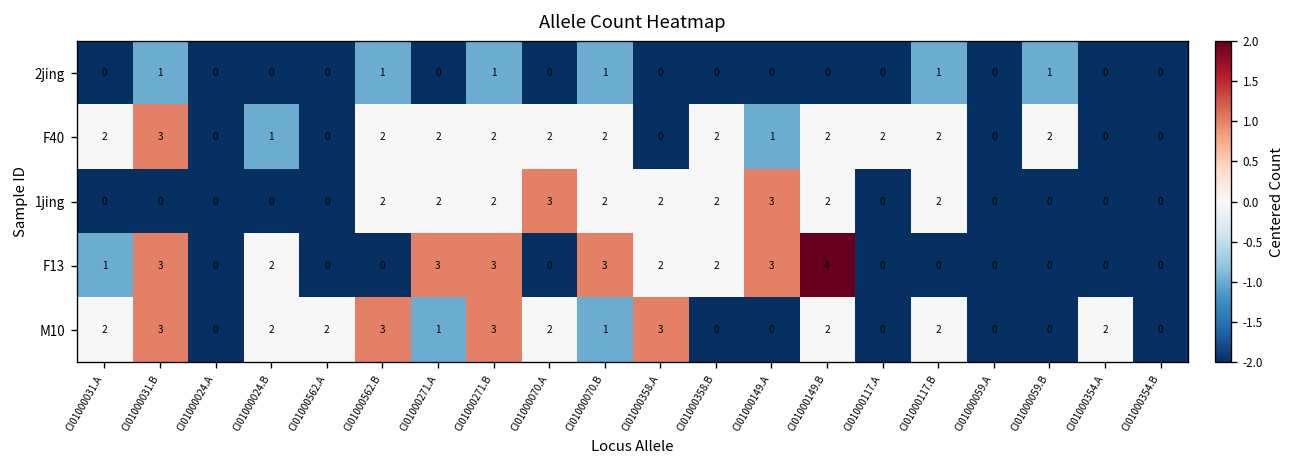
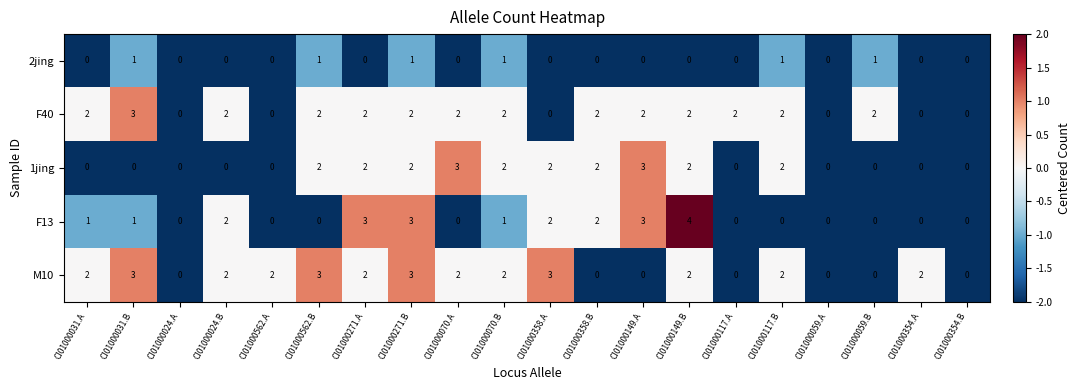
  {
    "2jing": {
      "CI01000031.A": 0,
      "CI01000031.B": 1,
      "CI01000024.A": 0,
      "CI01000024.B": 0,
      "CI01000562.A": 0,
      "CI01000562.B": 1,
      "CI01000271.A": 0,
      "CI01000271.B": 1,
      "CI01000070.A": 0,
      "CI01000070.B": 1,
      "CI01000358.A": 0,
      "CI01000358.B": 0,
      "CI01000149.A": 0,
      "CI01000149.B": 0,
      "CI01000117.A": 0,
      "CI01000117.B": 1,
      "CI01000059.A": 0,
      "CI01000059.B": 1,
      "CI01000354.A": 0,
      "CI01000354.B": 0
    },
    "F40": {
      "CI01000031.A": 2,
      "CI01000031.B": 3,
      "CI01000024.A": 0,
-     "CI01000024.B": 1,
+     "CI01000024.B": 2,
      "CI01000562.A": 0,
      "CI01000562.B": 2,
      "CI01000271.A": 2,
      "CI01000271.B": 2,
      "CI01000070.A": 2,
      "CI01000070.B": 2,
      "CI01000358.A": 0,
      "CI01000358.B": 2,
-     "CI01000149.A": 1,
+     "CI01000149.A": 2,
      "CI01000149.B": 2,
      "CI01000117.A": 2,
      "CI01000117.B": 2,
      "CI01000059.A": 0,
      "CI01000059.B": 2,
      "CI01000354.A": 0,
      "CI01000354.B": 0
    },
    "1jing": {
      "CI01000031.A": 0,
      "CI01000031.B": 0,
      "CI01000024.A": 0,
      "CI01000024.B": 0,
      "CI01000562.A": 0,
      "CI01000562.B": 2,
      "CI01000271.A": 2,
      "CI01000271.B": 2,
      "CI01000070.A": 3,
      "CI01000070.B": 2,
      "CI01000358.A": 2,
      "CI01000358.B": 2,
      "CI01000149.A": 3,
      "CI01000149.B": 2,
      "CI01000117.A": 0,
      "CI01000117.B": 2,
      "CI01000059.A": 0,
      "CI01000059.B": 0,
      "CI01000354.A": 0,
      "CI01000354.B": 0
    },
    "F13": {
      "CI01000031.A": 1,
-     "CI01000031.B": 3,
+     "CI01000031.B": 1,
      "CI01000024.A": 0,
      "CI01000024.B": 2,
      "CI01000562.A": 0,
      "CI01000562.B": 0,
      "CI01000271.A": 3,
      "CI01000271.B": 3,
      "CI01000070.A": 0,
-     "CI01000070.B": 3,
+     "CI01000070.B": 1,
      "CI01000358.A": 2,
      "CI01000358.B": 2,
      "CI01000149.A": 3,
      "CI01000149.B": 4,
      "CI01000117.A": 0,
      "CI01000117.B": 0,
      "CI01000059.A": 0,
      "CI01000059.B": 0,
      "CI01000354.A": 0,
      "CI01000354.B": 0
    },
    "M10": {
      "CI01000031.A": 2,
      "CI01000031.B": 3,
      "CI01000024.A": 0,
      "CI01000024.B": 2,
      "CI01000562.A": 2,
      "CI01000562.B": 3,
-     "CI01000271.A": 1,
+     "CI01000271.A": 2,
      "CI01000271.B": 3,
      "CI01000070.A": 2,
-     "CI01000070.B": 1,
+     "CI01000070.B": 2,
      "CI01000358.A": 3,
      "CI01000358.B": 0,
      "CI01000149.A": 0,
      "CI01000149.B": 2,
      "CI01000117.A": 0,
      "CI01000117.B": 2,
      "CI01000059.A": 0,
      "CI01000059.B": 0,
      "CI01000354.A": 2,
      "CI01000354.B": 0
    }
  }
